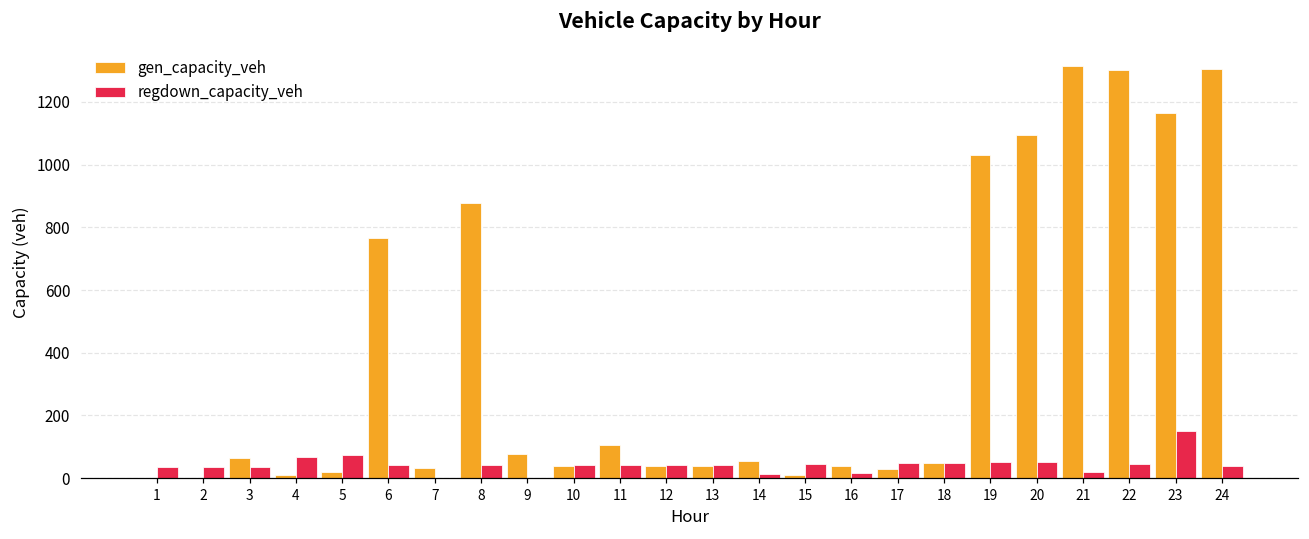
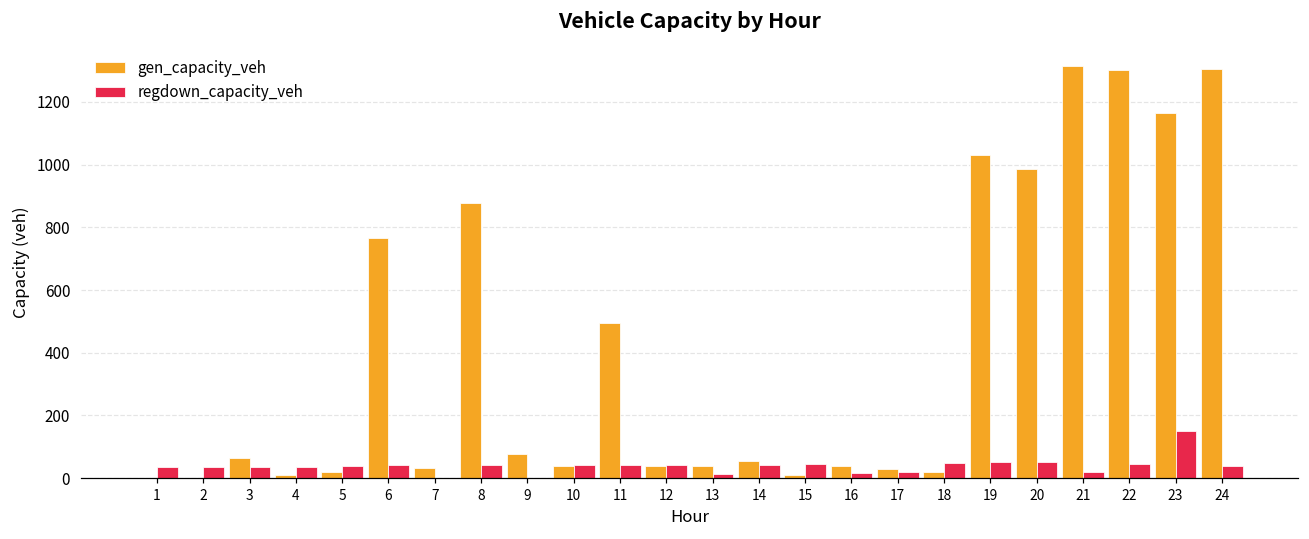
  {
    "gen_capacity_veh": {
      "1": 0,
      "2": 0,
      "3": 70,
      "4": 10,
      "5": 20,
      "6": 770,
      "7": 30,
      "8": 880,
      "9": 80,
      "10": 40,
-     "11": 100,
+     "11": 490,
      "12": 40,
      "13": 40,
      "14": 60,
      "15": 10,
      "16": 40,
      "17": 30,
-     "18": 50,
+     "18": 20,
      "19": 1030,
-     "20": 1090,
+     "20": 990,
      "21": 1310,
      "22": 1300,
      "23": 1160,
      "24": 1300
    },
    "regdown_capacity_veh": {
      "1": 40,
      "2": 40,
      "3": 40,
-     "4": 70,
-     "5": 70,
+     "4": 40,
+     "5": 40,
      "6": 40,
      "7": 0,
      "8": 40,
      "9": 0,
      "10": 40,
      "11": 40,
      "12": 40,
-     "13": 40,
-     "14": 10,
+     "13": 10,
+     "14": 40,
      "15": 40,
      "16": 20,
-     "17": 50,
+     "17": 20,
      "18": 50,
      "19": 50,
      "20": 50,
      "21": 20,
      "22": 40,
      "23": 150,
      "24": 40
    }
  }
